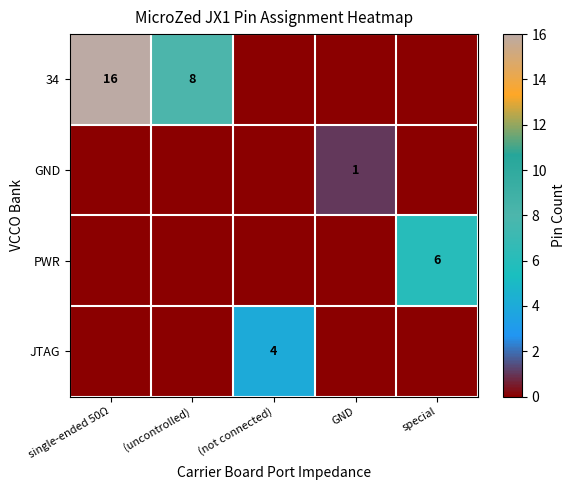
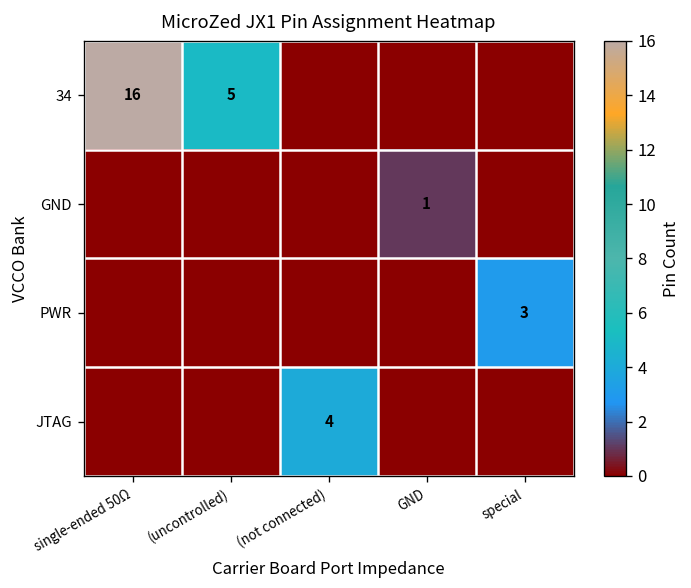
  {
    "34": {
      "single-ended 50Ω": 16,
-     "(uncontrolled)": 8
+     "(uncontrolled)": 5
    },
    "GND": {
      "GND": 1
    },
    "PWR": {
-     "special": 6
+     "special": 3
    },
    "JTAG": {
      "(not connected)": 4
    }
  }
